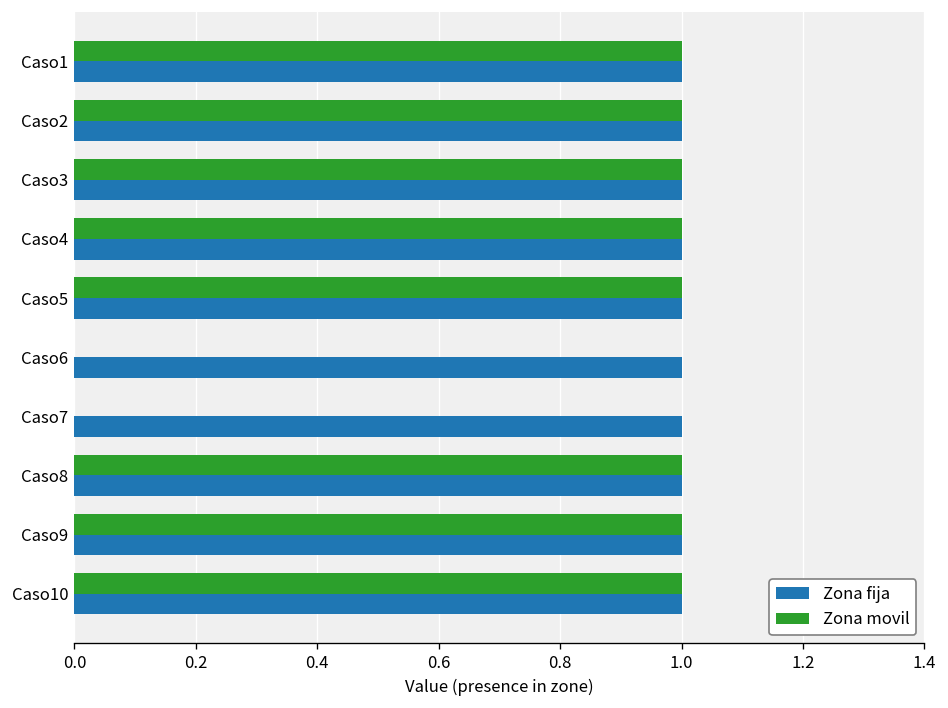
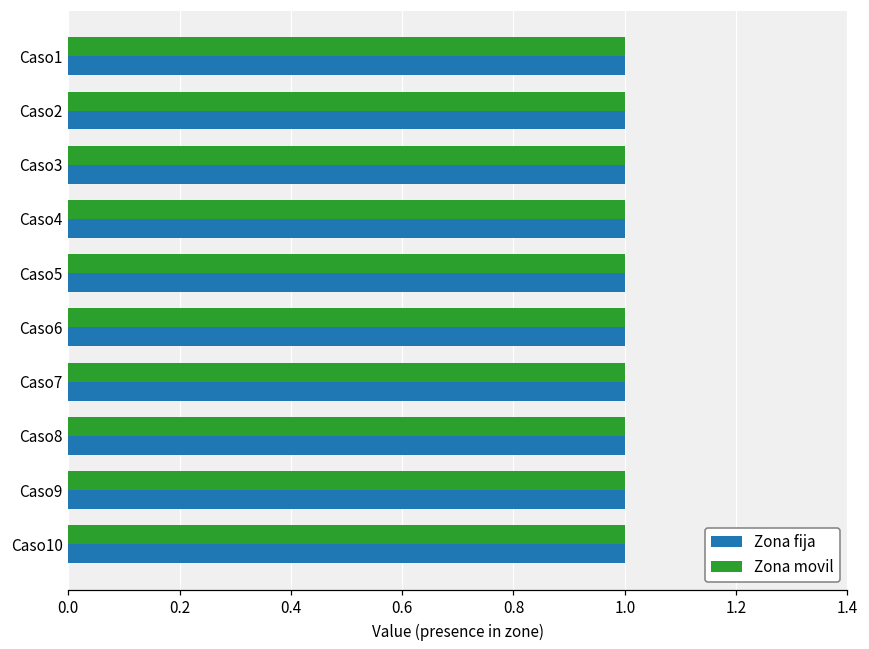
  {
    "Zona fija": {
      "Caso1": 1,
      "Caso2": 1,
      "Caso3": 1,
      "Caso4": 1,
      "Caso5": 1,
      "Caso6": 1,
      "Caso7": 1,
      "Caso8": 1,
      "Caso9": 1,
      "Caso10": 1
    },
    "Zona movil": {
      "Caso1": 1,
      "Caso2": 1,
      "Caso3": 1,
      "Caso4": 1,
      "Caso5": 1,
-     "Caso6": 0,
-     "Caso7": 0,
+     "Caso6": 1,
+     "Caso7": 1,
      "Caso8": 1,
      "Caso9": 1,
      "Caso10": 1
    }
  }
